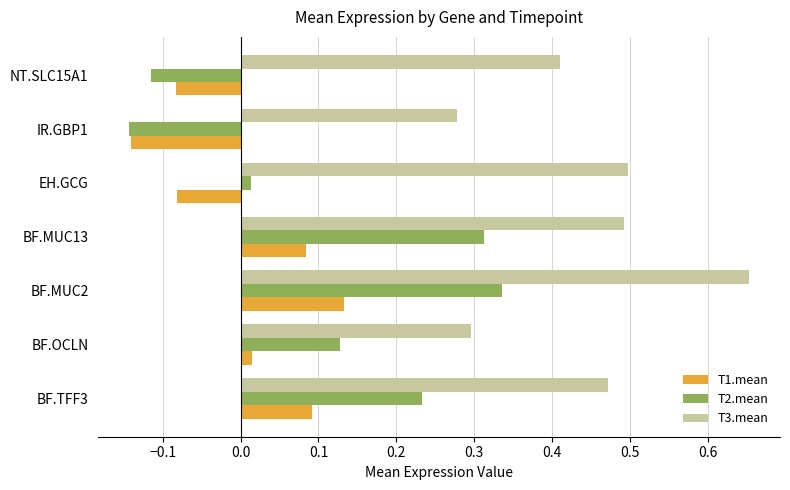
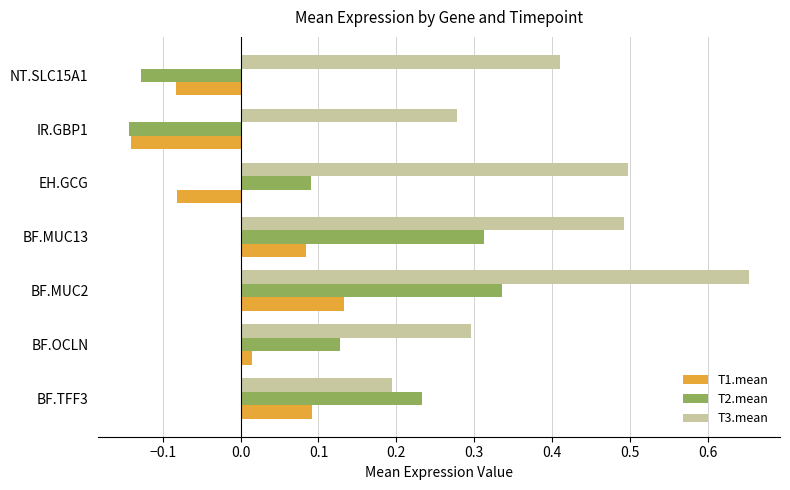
  {
    "T1.mean": {
      "NT.SLC15A1": -0.08,
      "IR.GBP1": -0.14,
      "EH.GCG": -0.08,
      "BF.MUC13": 0.08,
      "BF.MUC2": 0.13,
      "BF.OCLN": 0.01,
      "BF.TFF3": 0.09
    },
    "T2.mean": {
-     "NT.SLC15A1": -0.12,
+     "NT.SLC15A1": -0.13,
      "IR.GBP1": -0.14,
-     "EH.GCG": 0.01,
+     "EH.GCG": 0.09,
      "BF.MUC13": 0.31,
      "BF.MUC2": 0.34,
      "BF.OCLN": 0.13,
      "BF.TFF3": 0.23
    },
    "T3.mean": {
      "NT.SLC15A1": 0.41,
      "IR.GBP1": 0.28,
      "EH.GCG": 0.50,
      "BF.MUC13": 0.49,
      "BF.MUC2": 0.65,
      "BF.OCLN": 0.30,
-     "BF.TFF3": 0.47
+     "BF.TFF3": 0.19
    }
  }
